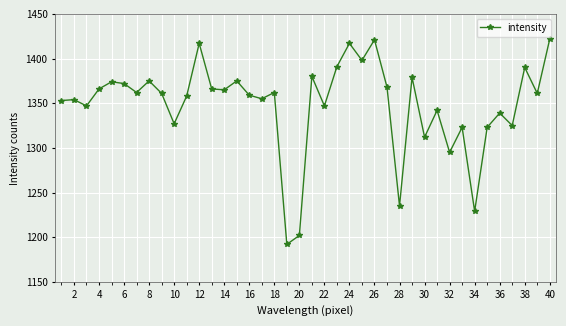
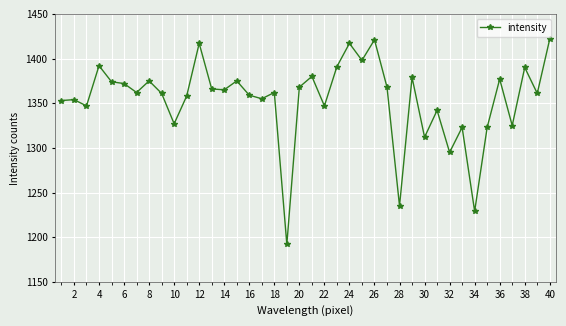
  {
    "2": 1350,
-   "4": 1370,
+   "4": 1390,
    "6": 1370,
    "8": 1380,
    "10": 1330,
    "12": 1420,
    "14": 1370,
    "16": 1360,
    "18": 1360,
-   "20": 1200,
+   "20": 1370,
    "22": 1350,
    "24": 1420,
    "26": 1420,
    "28": 1240,
    "30": 1310,
    "32": 1300,
    "34": 1230,
-   "36": 1340,
+   "36": 1380,
    "38": 1390,
    "40": 1420
  }
